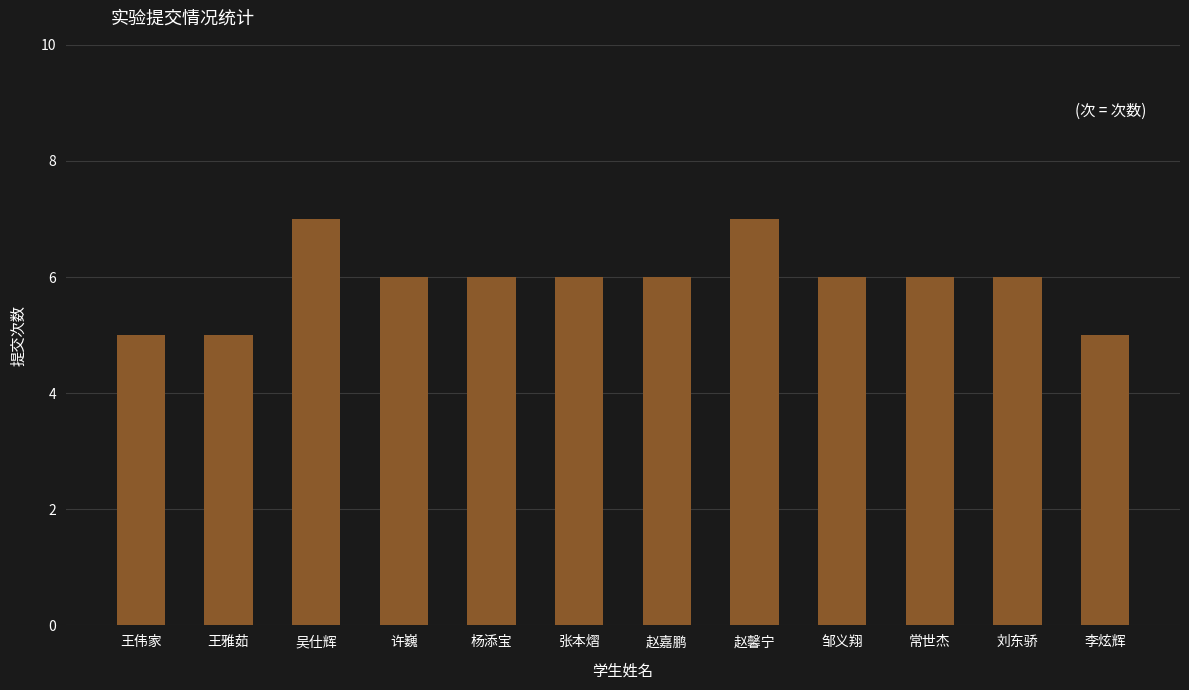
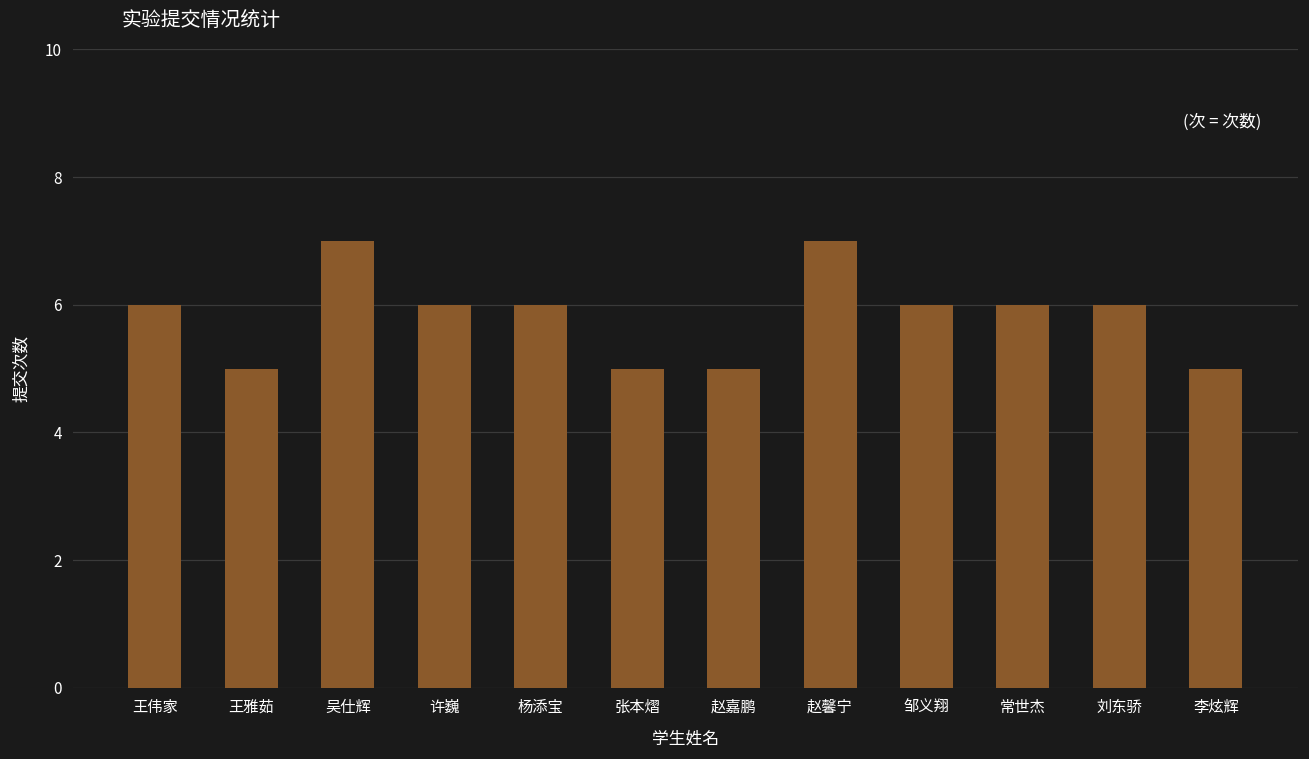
  {
-   "王伟家": 5,
+   "王伟家": 6,
    "王雅茹": 5,
    "吴仕辉": 7,
    "许巍": 6,
    "杨添宝": 6,
-   "张本熠": 6,
-   "赵嘉鹏": 6,
+   "张本熠": 5,
+   "赵嘉鹏": 5,
    "赵馨宁": 7,
    "邹义翔": 6,
    "常世杰": 6,
    "刘东骄": 6,
    "李炫辉": 5
  }
